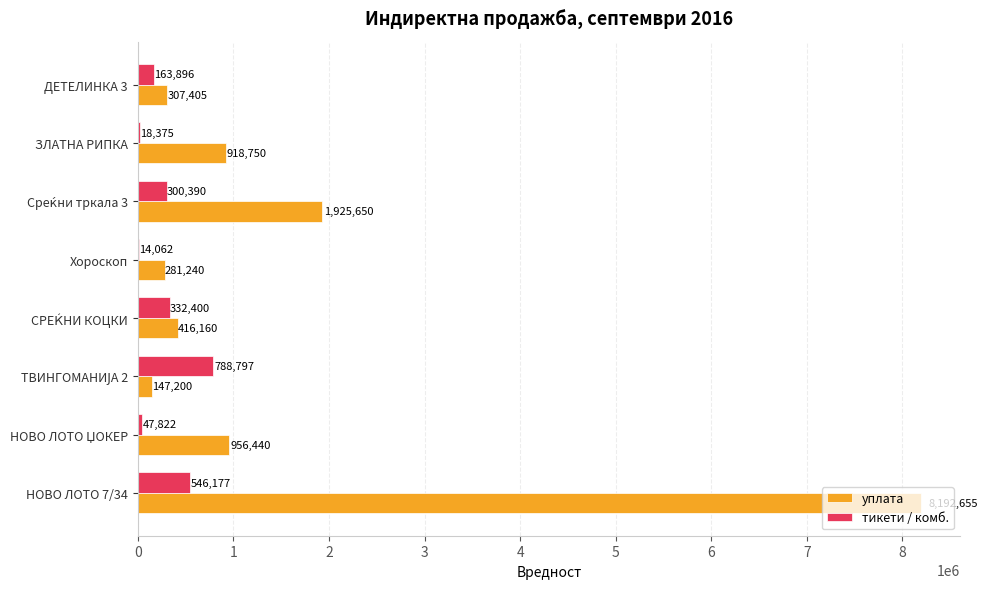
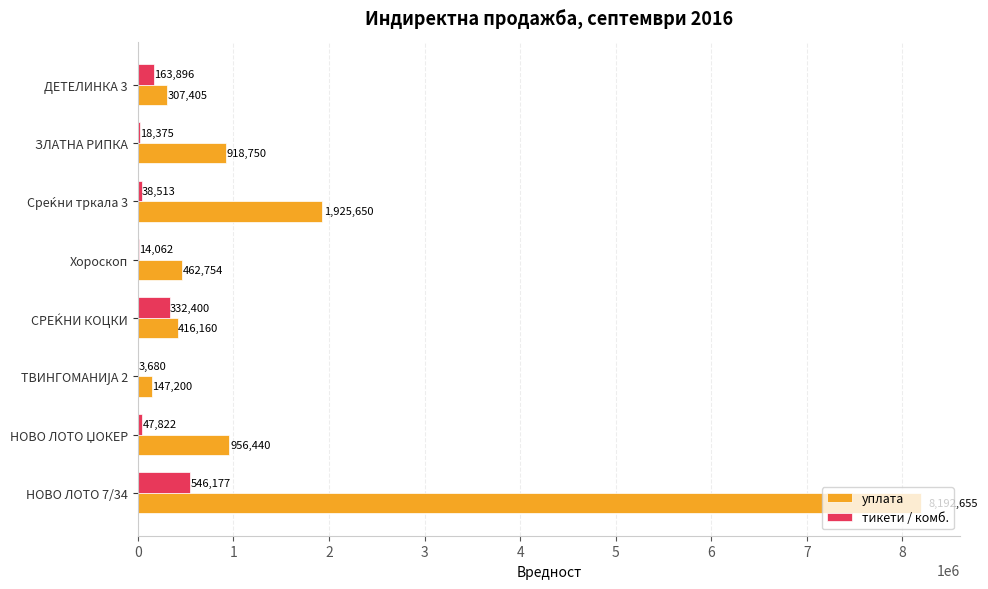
  {
    "уплата": {
      "ДЕТЕЛИНКА 3": "307,405",
      "ЗЛАТНА РИПКА": "918,750",
      "Среќни тркала 3": "1,925,650",
-     "Хороскоп": "281,240",
+     "Хороскоп": "462,754",
      "СРЕЌНИ КОЦКИ": "416,160",
      "ТВИНГОМАНИЈА 2": "147,200",
      "НОВО ЛОТО ЏОКЕР": "956,440"
    },
    "тикети / комб.": {
      "ДЕТЕЛИНКА 3": "163,896",
      "ЗЛАТНА РИПКА": "18,375",
-     "Среќни тркала 3": "300,390",
+     "Среќни тркала 3": "38,513",
      "Хороскоп": "14,062",
      "СРЕЌНИ КОЦКИ": "332,400",
-     "ТВИНГОМАНИЈА 2": "788,797",
+     "ТВИНГОМАНИЈА 2": "3,680",
      "НОВО ЛОТО ЏОКЕР": "47,822",
      "НОВО ЛОТО 7/34": "546,177"
    }
  }
